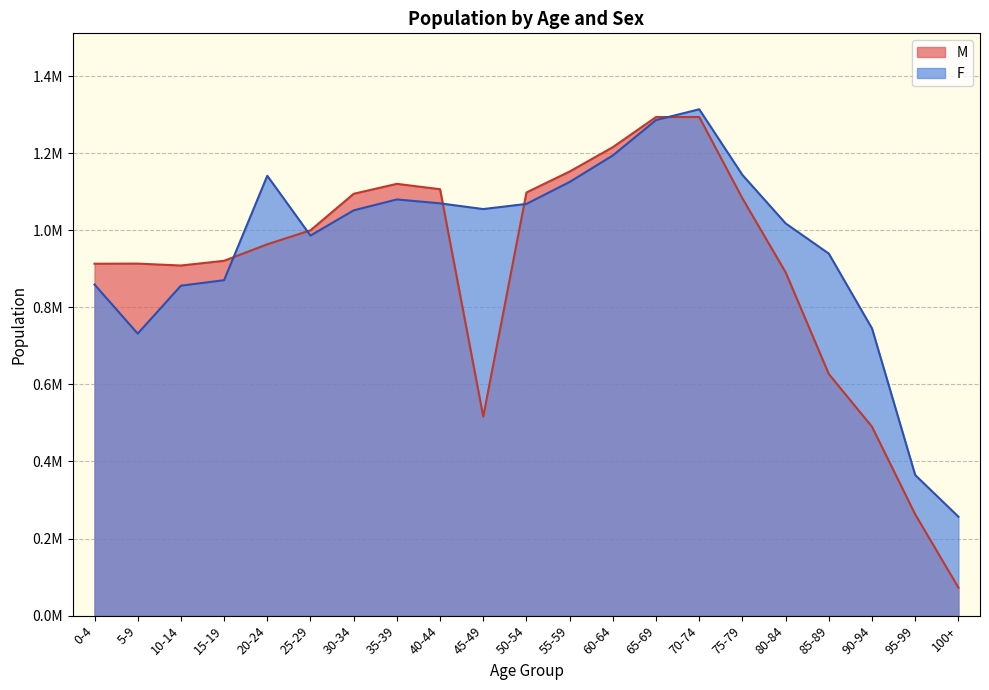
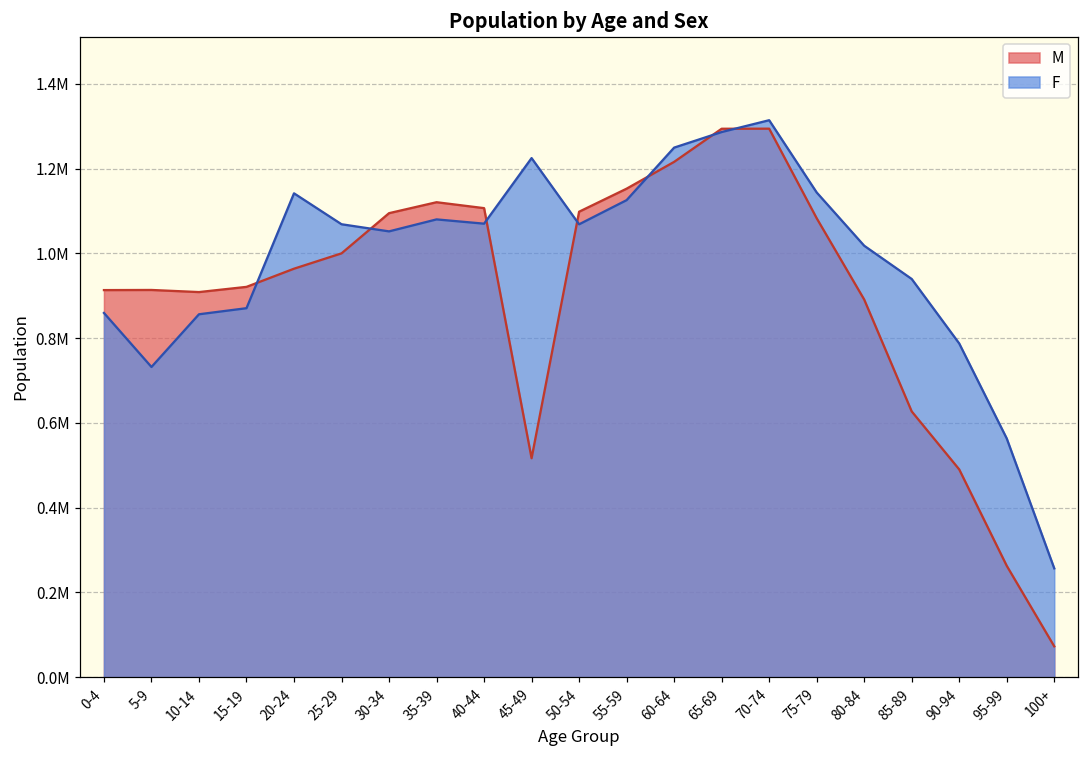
  {
    "M": {
      "0-4": 910000,
      "5-9": 910000,
      "10-14": 910000,
      "15-19": 920000,
      "20-24": 960000,
      "25-29": 1000000,
      "30-34": 1090000,
      "35-39": 1120000,
      "40-44": 1110000,
      "45-49": 520000,
      "50-54": 1100000,
      "55-59": 1150000,
      "60-64": 1220000,
      "65-69": 1290000,
      "70-74": 1290000,
      "75-79": 1080000,
      "80-84": 890000,
      "85-89": 630000,
      "90-94": 490000,
      "95-99": 260000,
      "100+": 70000
    },
    "F": {
      "0-4": 860000,
      "5-9": 730000,
      "10-14": 860000,
      "15-19": 870000,
      "20-24": 1140000,
-     "25-29": 990000,
+     "25-29": 1070000,
      "30-34": 1050000,
      "35-39": 1080000,
      "40-44": 1070000,
-     "45-49": 1060000,
+     "45-49": 1220000,
      "50-54": 1070000,
      "55-59": 1130000,
-     "60-64": 1190000,
+     "60-64": 1250000,
      "65-69": 1290000,
      "70-74": 1310000,
      "75-79": 1140000,
      "80-84": 1020000,
      "85-89": 940000,
-     "90-94": 750000,
-     "95-99": 360000,
+     "90-94": 790000,
+     "95-99": 560000,
      "100+": 260000
    }
  }
